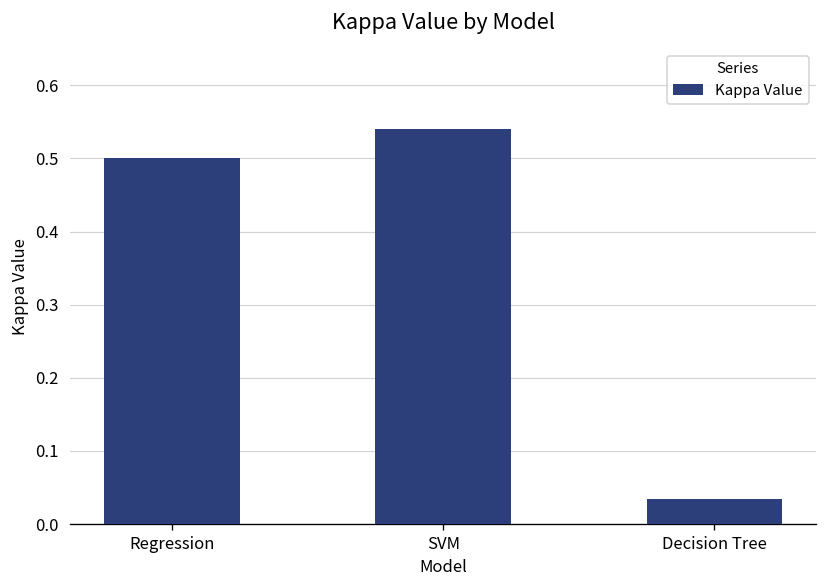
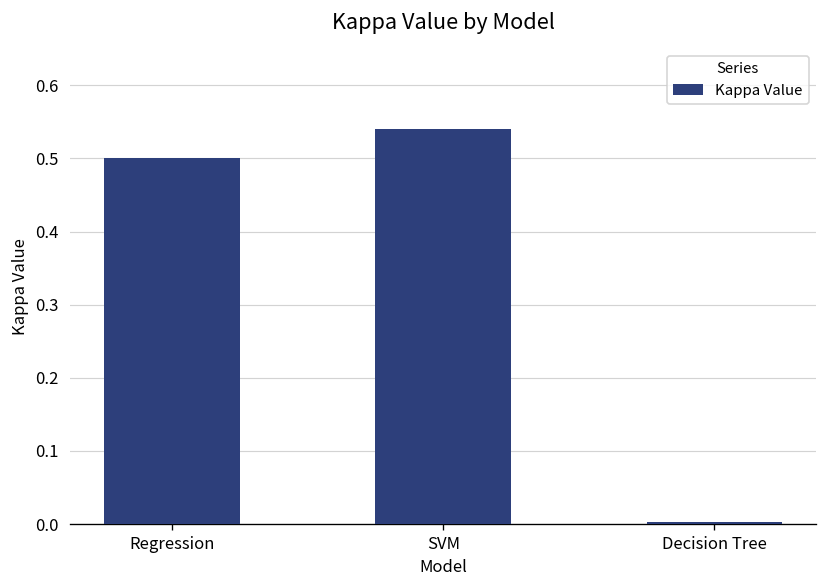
  {
    "Regression": 0.50,
    "SVM": 0.54,
-   "Decision Tree": 0.03
+   "Decision Tree": 0.00
  }
